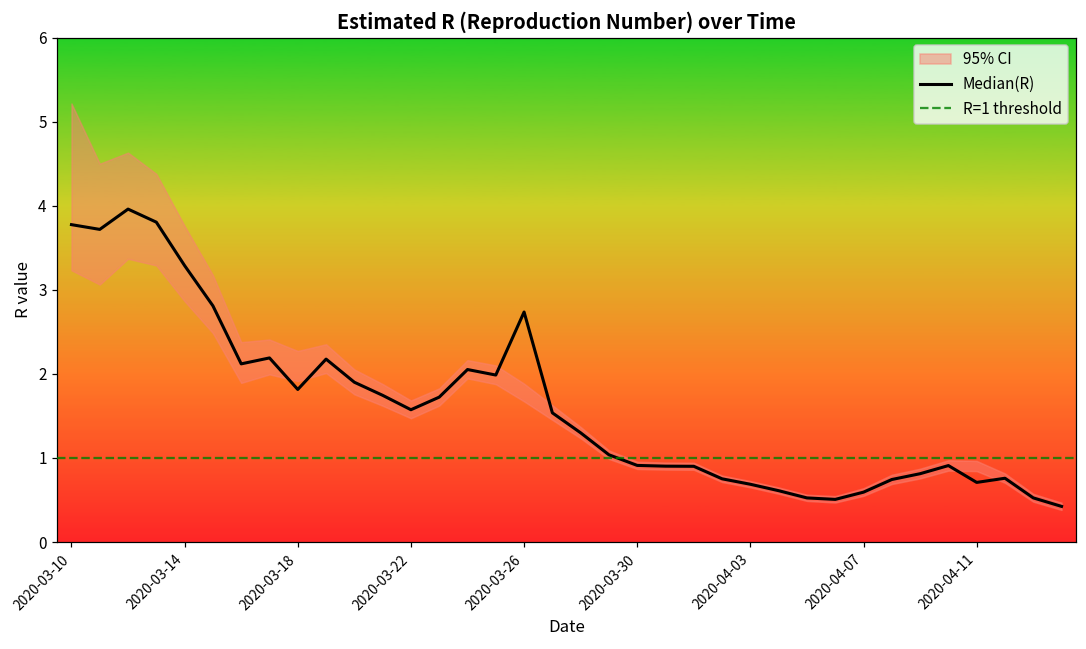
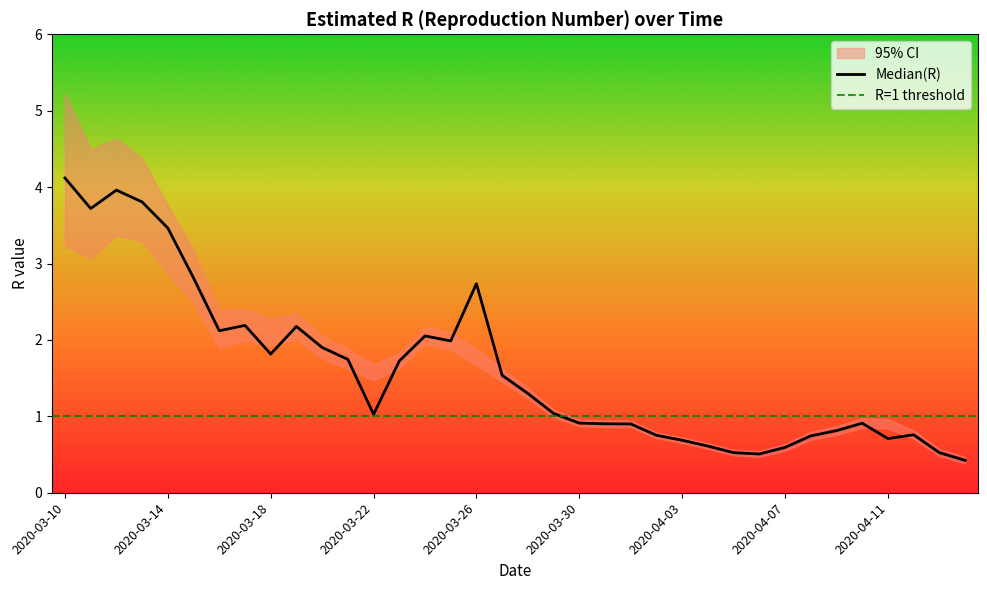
  {
    "Median(R)": {
-     "2020-03-10": 3.8,
-     "2020-03-14": 3.3,
+     "2020-03-10": 4.1,
+     "2020-03-14": 3.5,
      "2020-03-18": 1.8,
-     "2020-03-22": 1.6,
+     "2020-03-22": 1.0,
      "2020-03-26": 2.7,
      "2020-03-30": 0.9,
      "2020-04-03": 0.7,
      "2020-04-07": 0.6,
      "2020-04-11": 0.7
    }
  }
